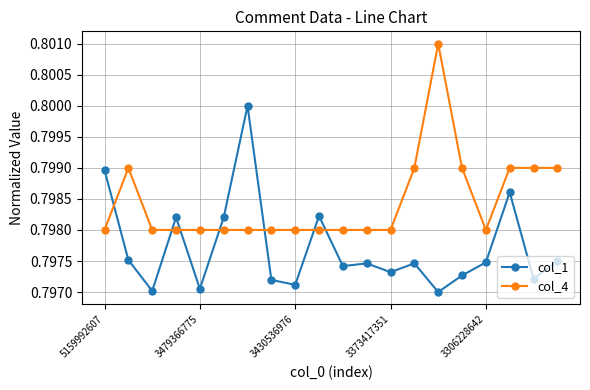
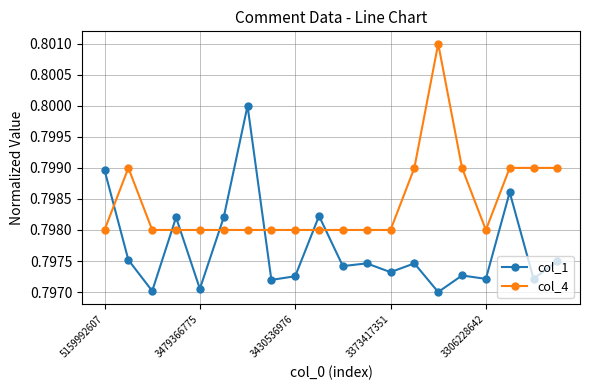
  {
    "col_1": {
      "5159992607": 0.7990,
      "3479366775": 0.7971,
-     "3430536976": 0.7971,
+     "3430536976": 0.7973,
      "3373417351": 0.7973,
-     "3306228642": 0.7975
+     "3306228642": 0.7972
    },
    "col_4": {
      "5159992607": 0.7980,
      "3479366775": 0.7980,
      "3430536976": 0.7980,
      "3373417351": 0.7980,
      "3306228642": 0.7980
    }
  }
